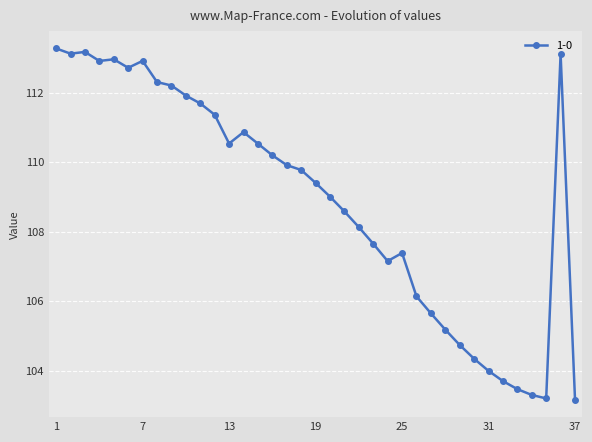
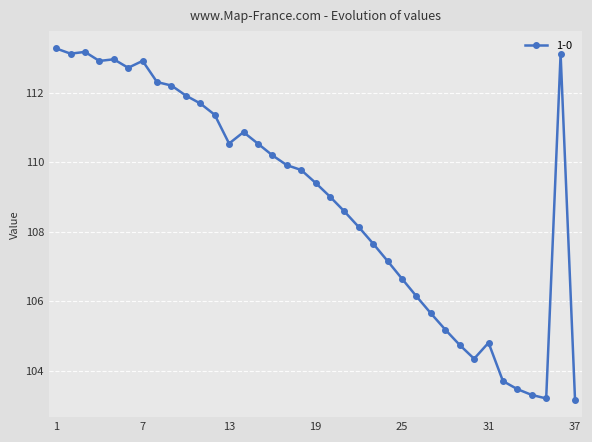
  {
    "1": 113.3,
    "7": 112.9,
    "13": 110.5,
    "19": 109.4,
-   "25": 107.4,
-   "31": 104.0,
+   "25": 106.6,
+   "31": 104.8,
    "37": 103.2
  }
